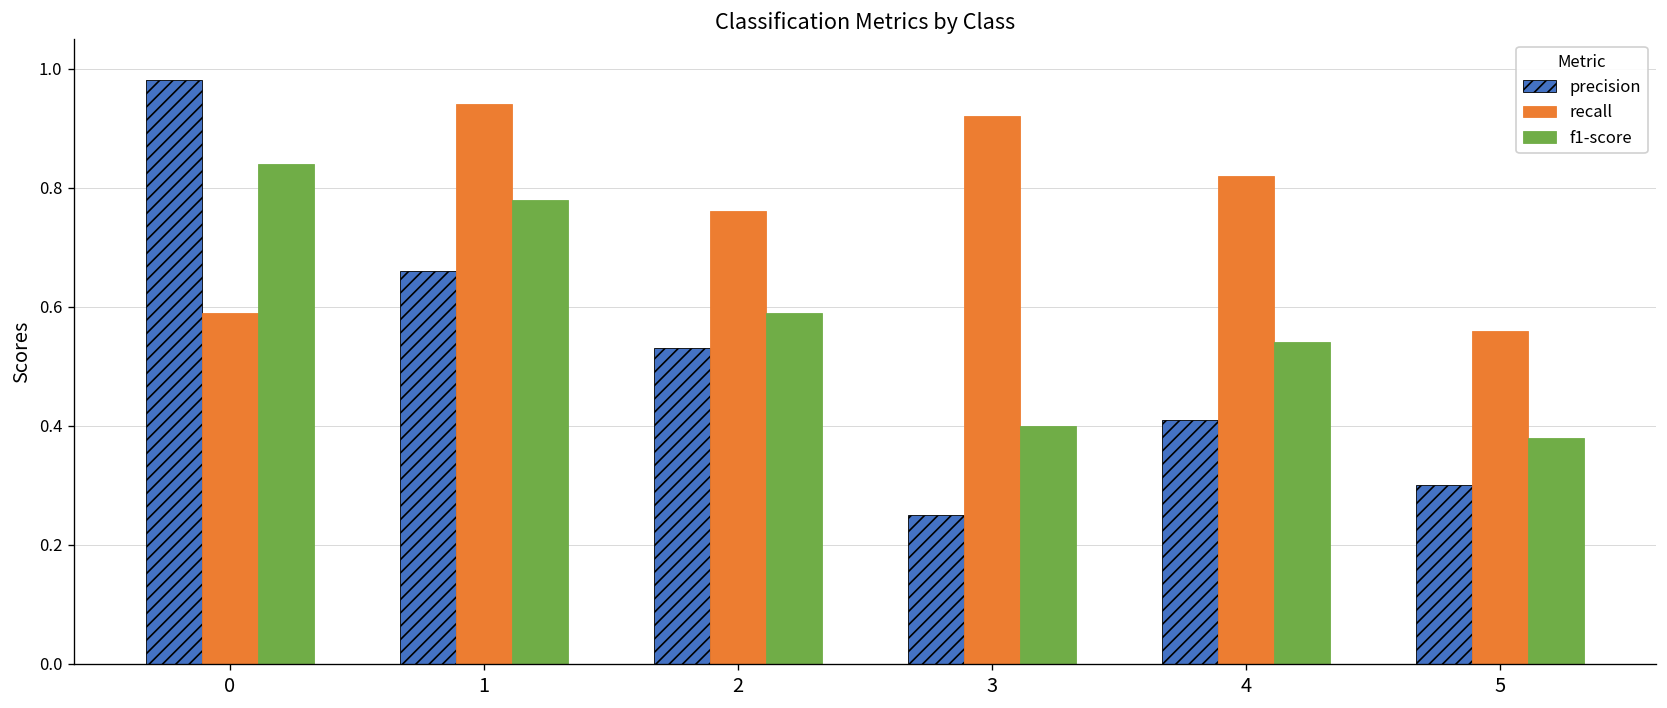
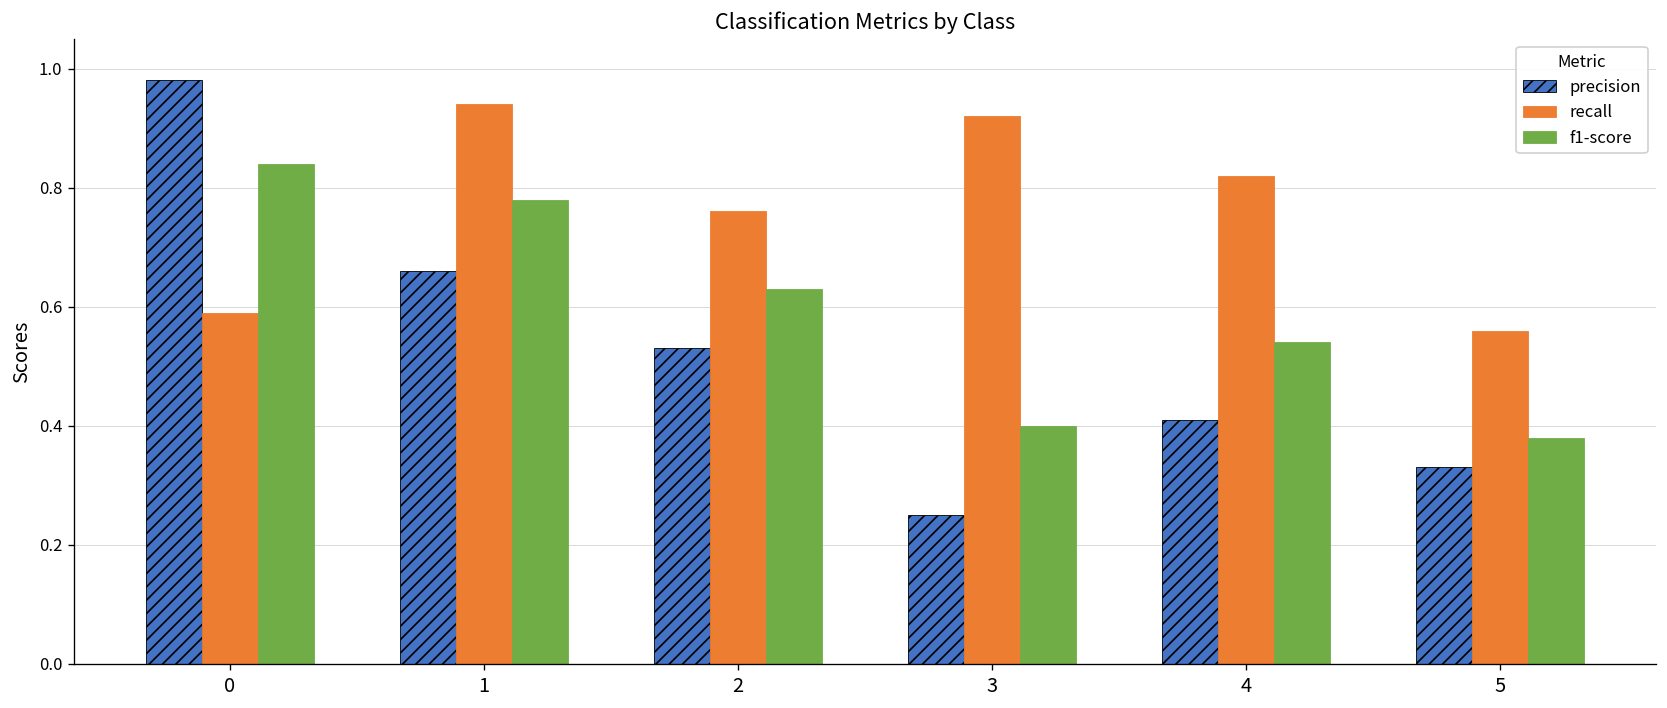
  {
    "precision": {
      "0": 0.98,
      "1": 0.66,
      "2": 0.53,
      "3": 0.25,
      "4": 0.41,
-     "5": 0.30
+     "5": 0.33
    },
    "recall": {
      "0": 0.59,
      "1": 0.94,
      "2": 0.76,
      "3": 0.92,
      "4": 0.82,
      "5": 0.56
    },
    "f1-score": {
      "0": 0.84,
      "1": 0.78,
-     "2": 0.59,
+     "2": 0.63,
      "3": 0.40,
      "4": 0.54,
      "5": 0.38
    }
  }
